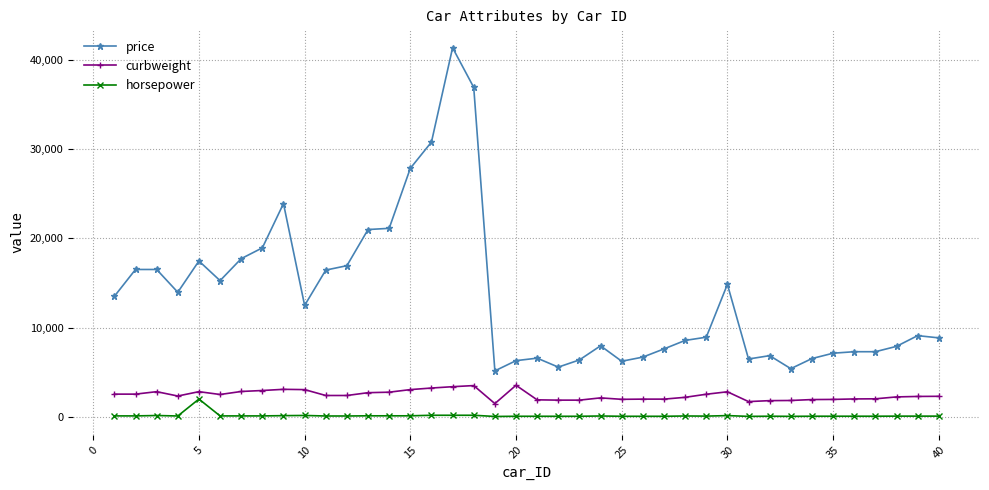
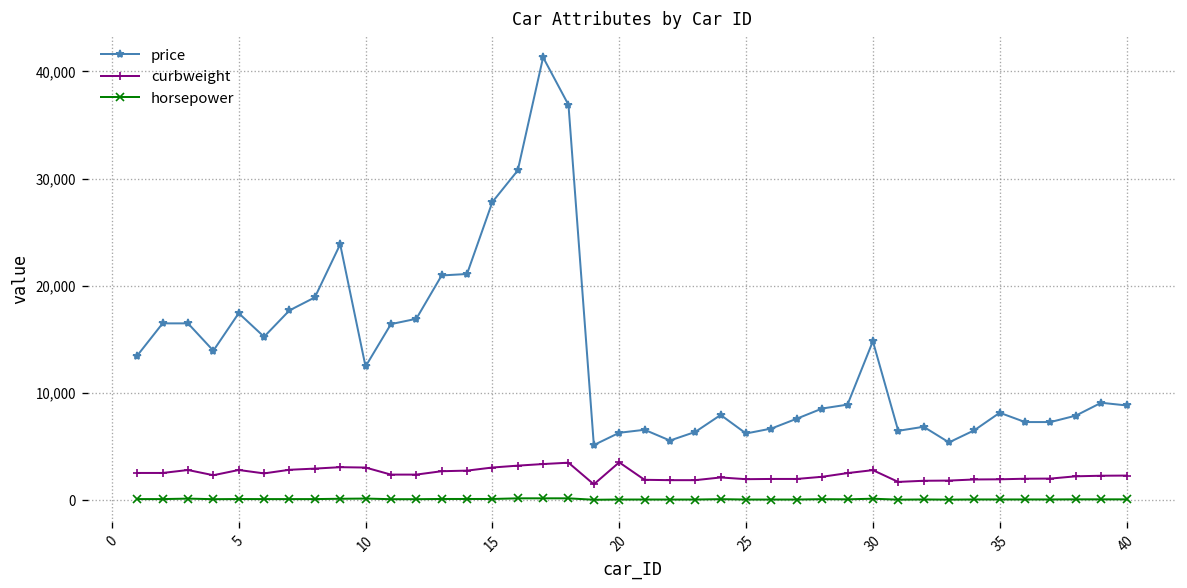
  {
    "price": {
      "5": "17,000",
      "10": "12,000",
      "15": "28,000",
      "20": "6,000",
      "25": "6,000",
      "30": "15,000",
-     "35": "7,000",
+     "35": "8,000",
      "40": "9,000"
    },
    "curbweight": {
      "5": "3,000",
      "10": "3,000",
      "15": "3,000",
      "20": "4,000",
      "25": "2,000",
      "30": "3,000",
      "35": "2,000",
      "40": "2,000"
    },
    "horsepower": {
-     "5": "2,000",
+     "5": "0",
      "10": "0",
      "15": "0",
      "20": "0",
      "25": "0",
      "30": "0",
      "35": "0",
      "40": "0"
    }
  }
